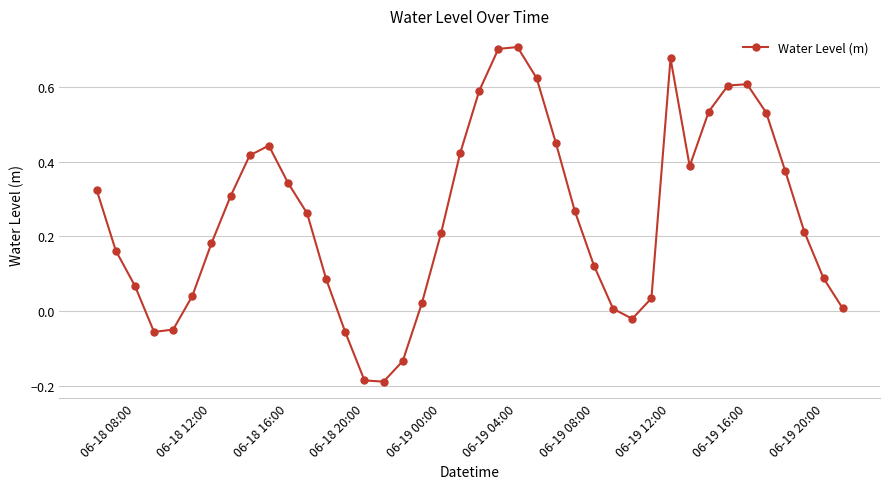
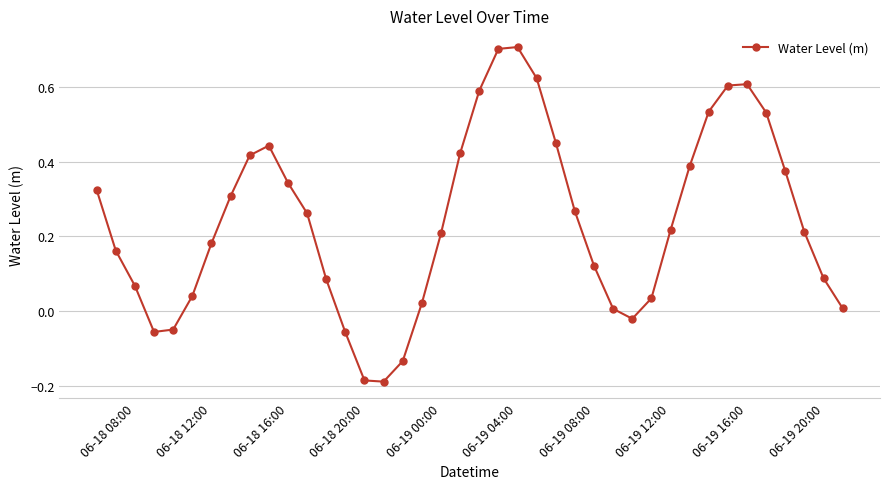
  {
    "06-18 08:00": 0.07,
    "06-18 12:00": 0.18,
    "06-18 16:00": 0.34,
    "06-18 20:00": -0.19,
    "06-19 00:00": 0.21,
    "06-19 04:00": 0.71,
    "06-19 08:00": 0.12,
-   "06-19 12:00": 0.68,
+   "06-19 12:00": 0.22,
    "06-19 16:00": 0.61,
    "06-19 20:00": 0.09
  }
